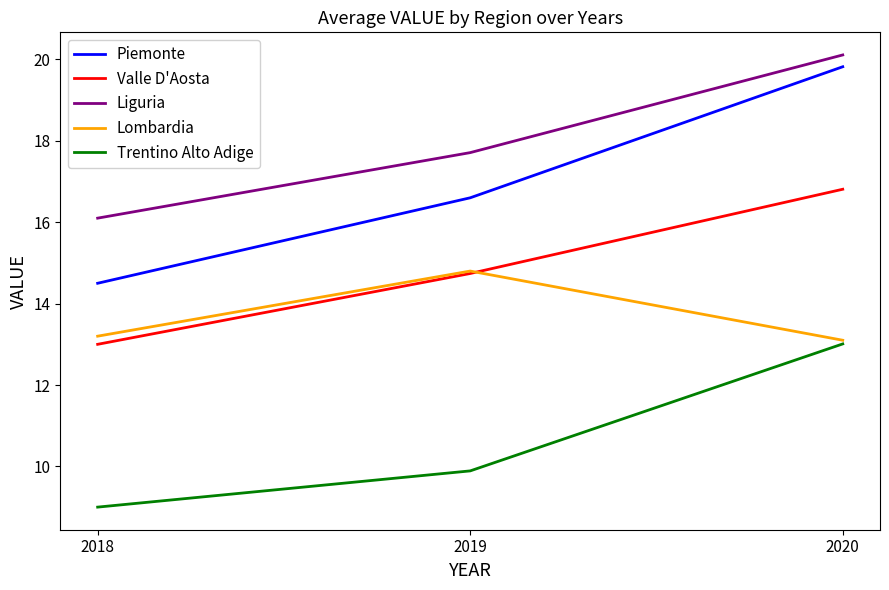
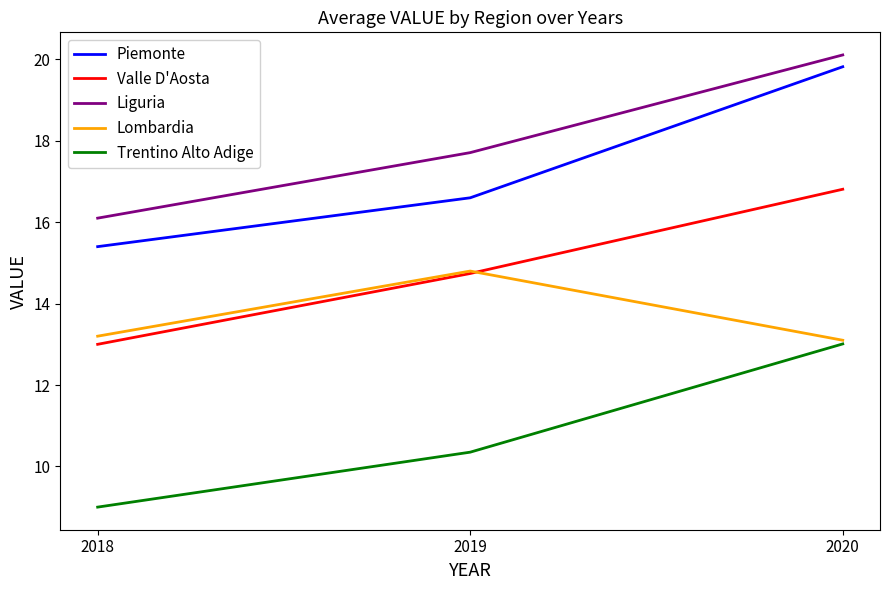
  {
    "Piemonte": {
-     "2018": 14.5,
+     "2018": 15.4,
      "2019": 16.6,
      "2020": 19.8
    },
    "Valle D'Aosta": {
      "2018": 13.0,
      "2020": 16.8
    },
    "Liguria": {
      "2018": 16.1,
      "2019": 17.7,
      "2020": 20.1
    },
    "Lombardia": {
      "2018": 13.2,
      "2020": 13.1
    },
    "Trentino Alto Adige": {
      "2018": 9.0,
-     "2019": 9.9,
+     "2019": 10.4,
      "2020": 13.0
    }
  }
